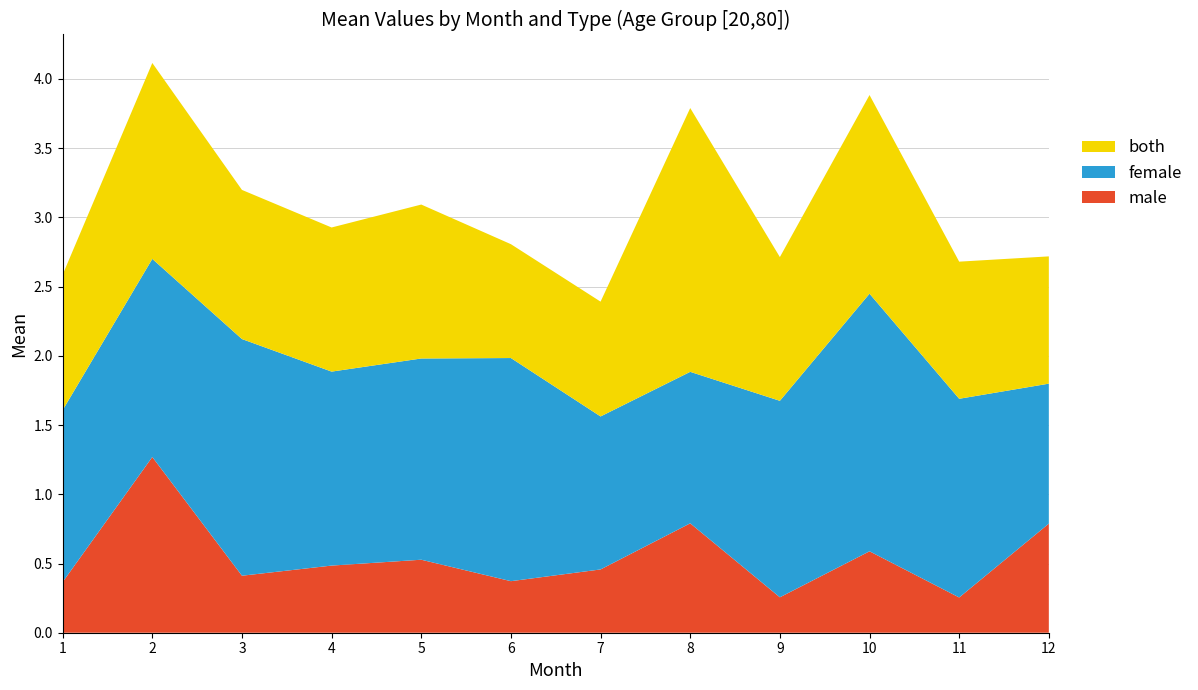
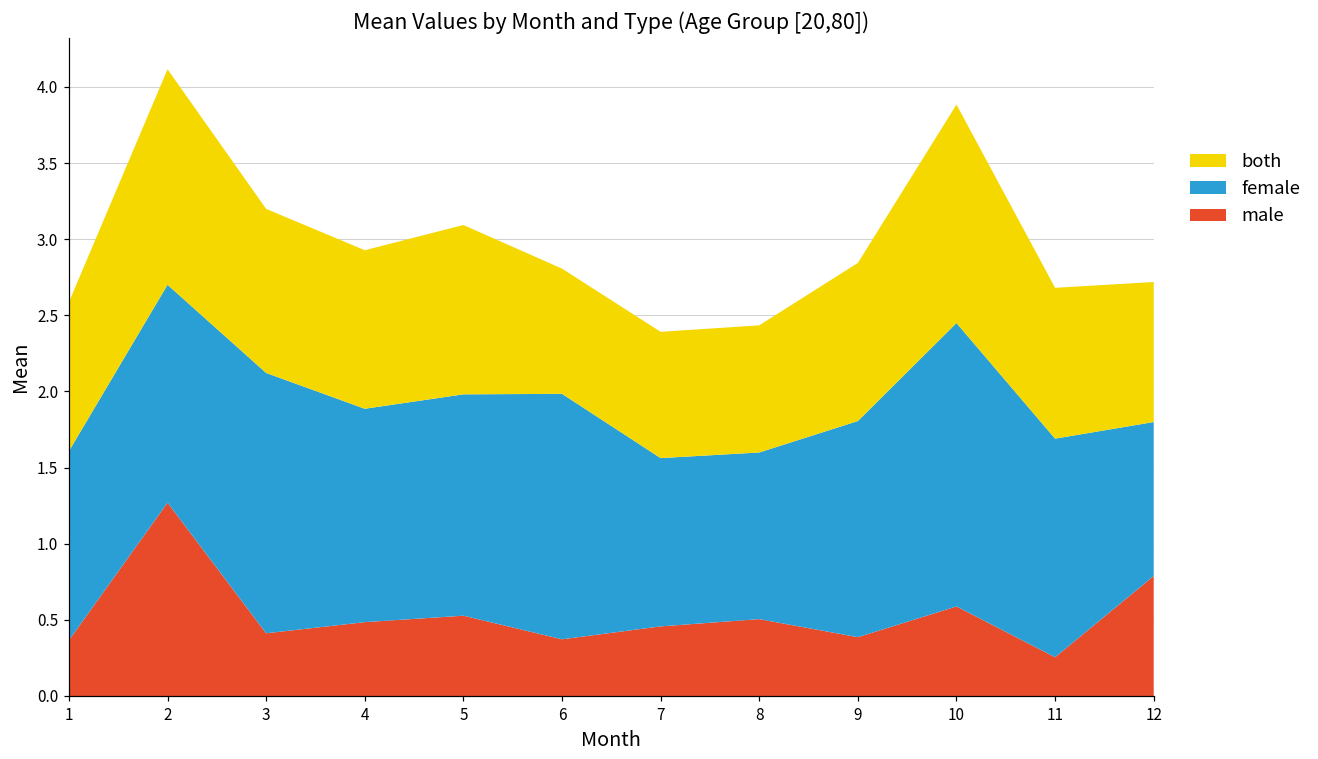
  {
    "male": {
-     "8": 0.79,
-     "9": 0.26
+     "8": 0.50,
+     "9": 0.39
    },
    "both": {
      "1": 0.98,
      "2": 1.42,
      "3": 1.08,
      "4": 1.04,
      "5": 1.11,
      "6": 0.82,
      "7": 0.83,
-     "8": 1.91,
+     "8": 0.83,
      "9": 1.04,
      "10": 1.43,
      "11": 0.99,
      "12": 0.92
    }
  }
